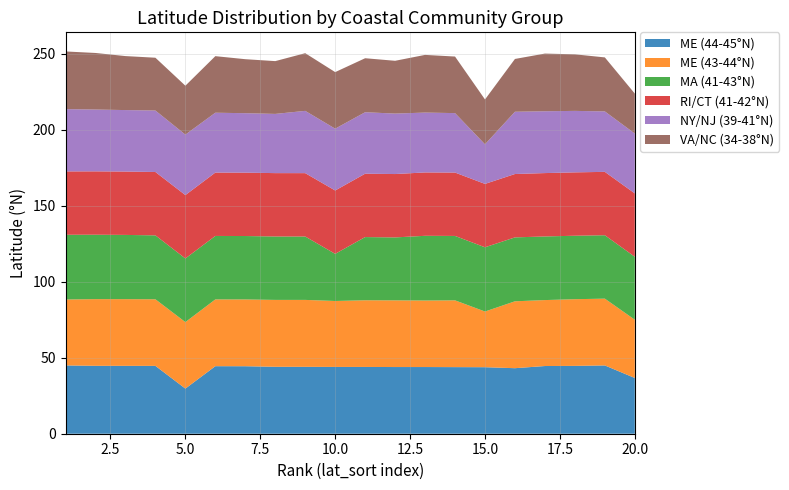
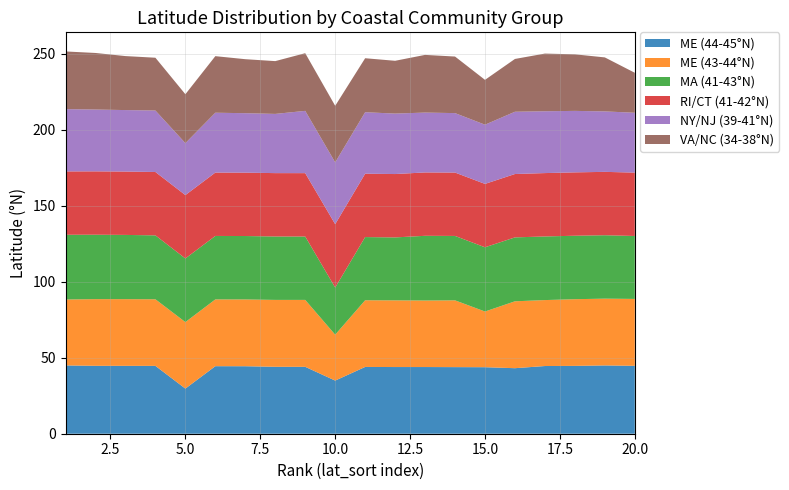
  {
    "ME (44-45°N)": {
      "5.0": 30,
-     "10.0": 44,
+     "10.0": 35,
      "15.0": 44,
-     "20.0": 37
+     "20.0": 45
    },
    "ME (43-44°N)": {
      "5.0": 44,
-     "10.0": 43,
+     "10.0": 30,
      "15.0": 37,
-     "20.0": 38
+     "20.0": 44
    },
    "MA (41-43°N)": {
      "5.0": 42,
      "10.0": 31,
      "15.0": 42,
      "20.0": 41
    },
    "RI/CT (41-42°N)": {
      "5.0": 42,
      "10.0": 42,
      "15.0": 42,
      "20.0": 42
    },
    "NY/NJ (39-41°N)": {
-     "5.0": 40,
+     "5.0": 34,
      "10.0": 41,
-     "15.0": 26,
+     "15.0": 39,
      "20.0": 39
    },
    "VA/NC (34-38°N)": {
      "5.0": 32,
      "10.0": 37,
      "15.0": 29,
      "20.0": 26
    }
  }
